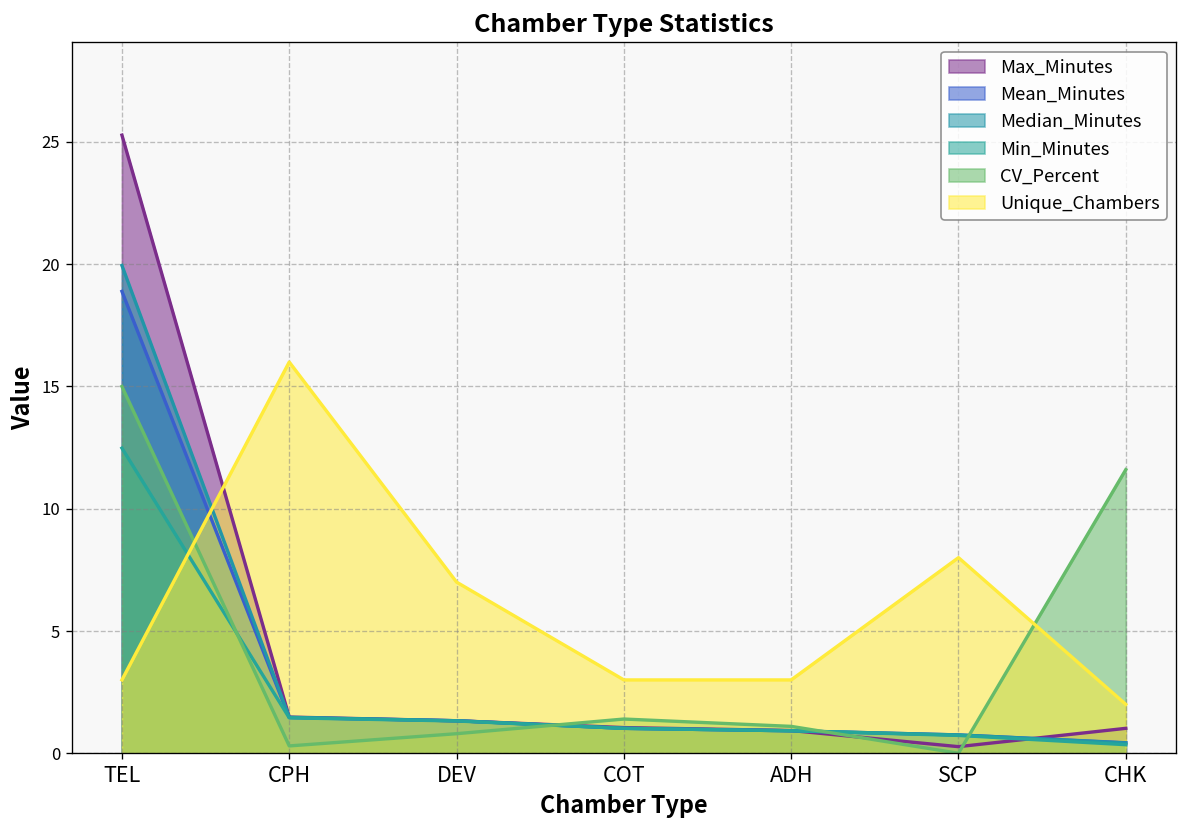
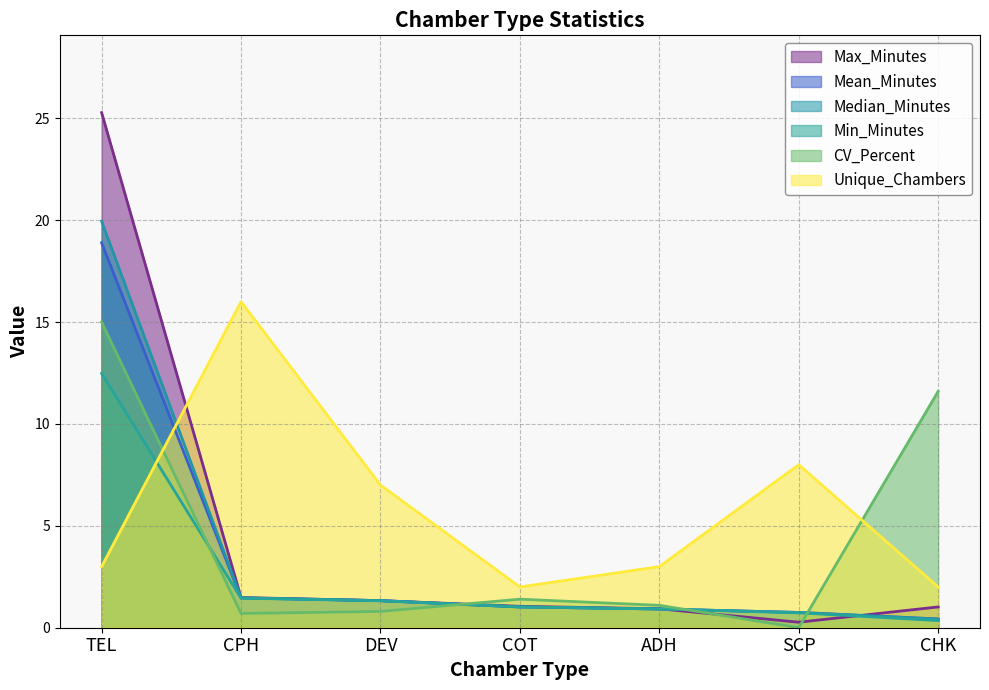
  {
    "Max_Minutes": {
      "TEL": 25.3,
      "SCP": 0.3,
      "CHK": 1.0
    },
    "CV_Percent": {
      "TEL": 15.0,
-     "CPH": 0.3,
+     "CPH": 0.7,
      "DEV": 0.8,
      "COT": 1.4,
      "ADH": 1.1,
      "SCP": 0.0,
      "CHK": 11.6
    },
    "Unique_Chambers": {
      "TEL": 3,
      "CPH": 16,
      "DEV": 7,
-     "COT": 3,
+     "COT": 2,
      "ADH": 3,
      "SCP": 8,
      "CHK": 2
    }
  }
